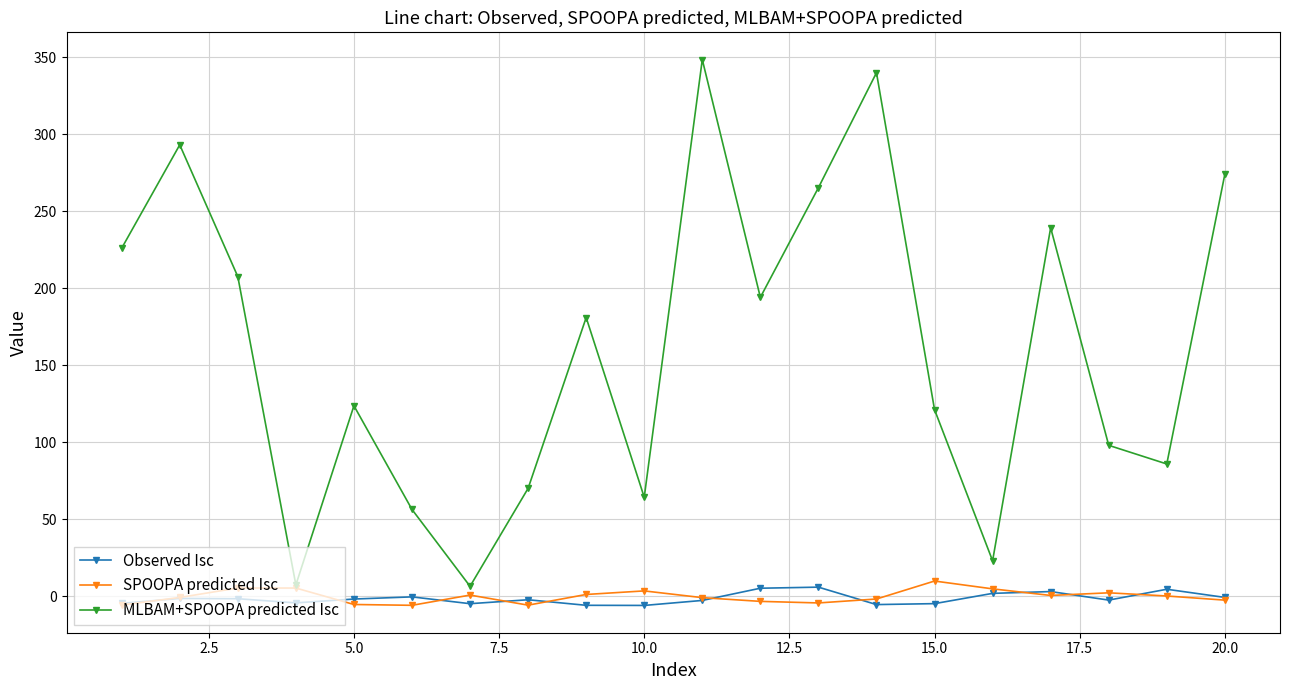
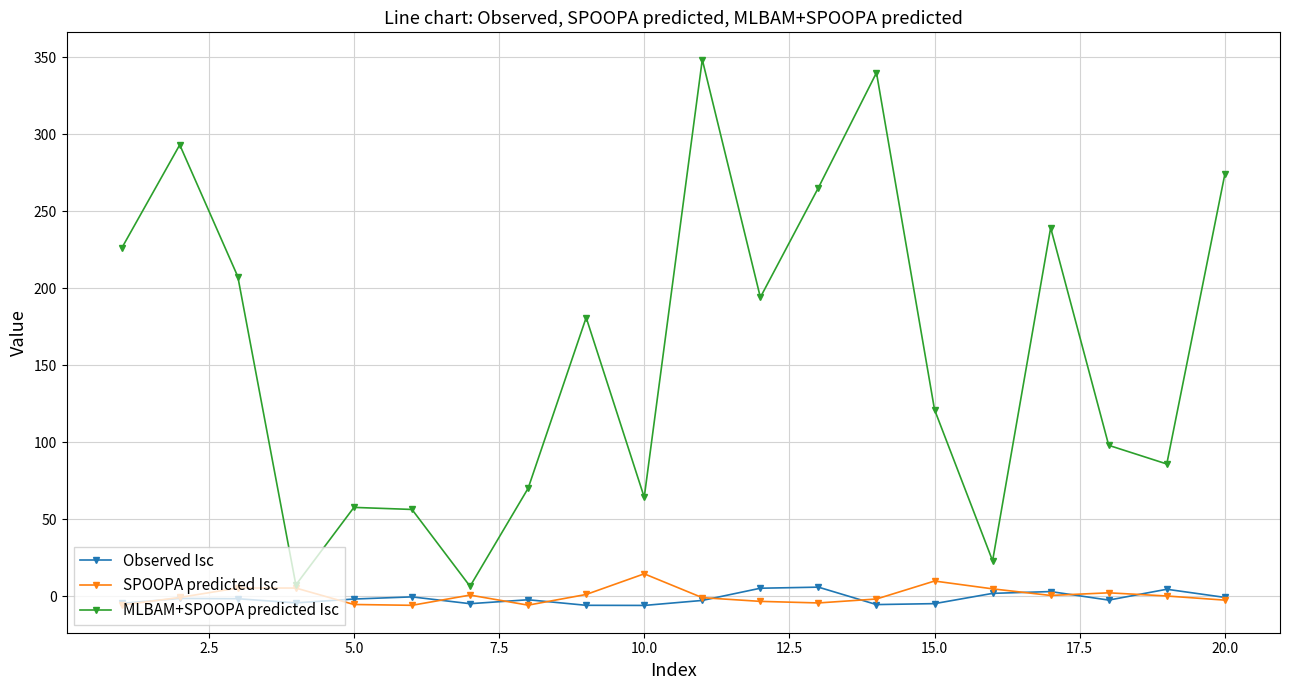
  {
    "Observed Isc": {
      "5.0": -2,
      "10.0": -6,
      "15.0": -5,
      "20.0": -1
    },
    "SPOOPA predicted Isc": {
      "5.0": -5,
-     "10.0": 4,
+     "10.0": 15,
      "15.0": 10,
      "20.0": -2
    },
    "MLBAM+SPOOPA predicted Isc": {
-     "5.0": 124,
+     "5.0": 58,
      "10.0": 64,
      "15.0": 121,
      "20.0": 274
    }
  }
